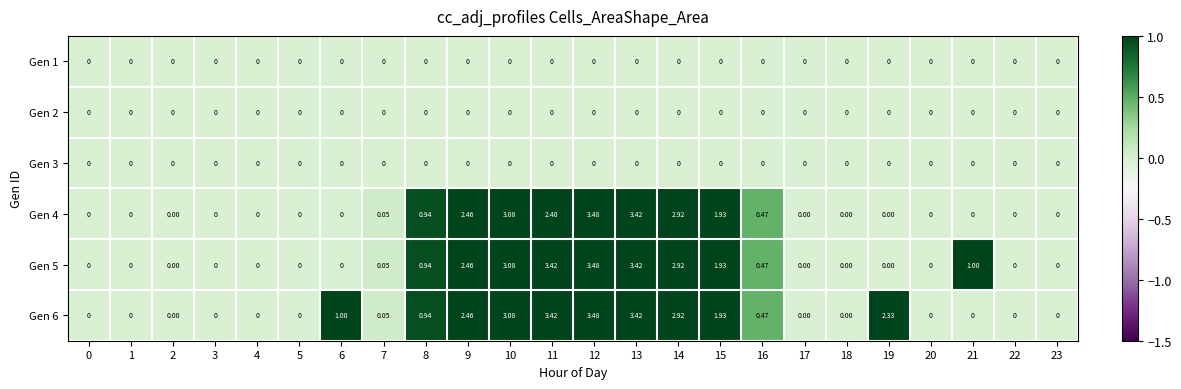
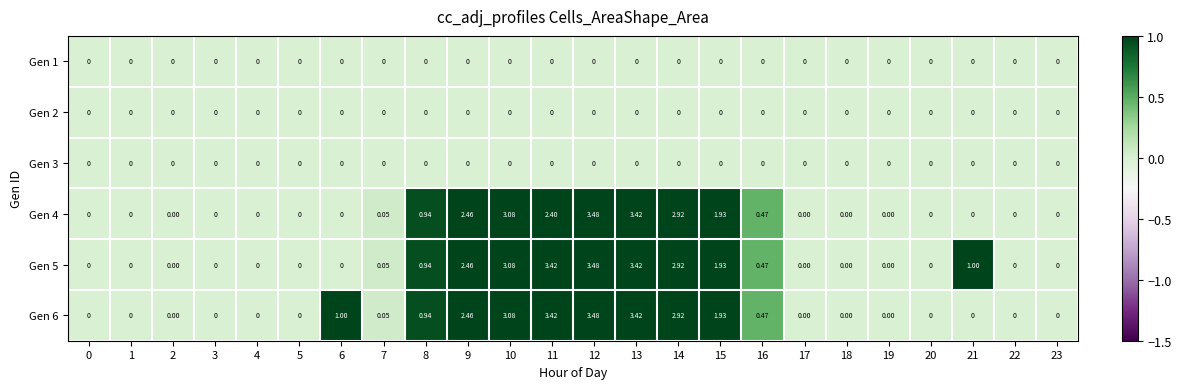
  {
    "Gen 1": {
      "0": 0,
      "1": 0,
      "2": 0,
      "3": 0,
      "4": 0,
      "5": 0,
      "6": 0,
      "7": 0,
      "8": 0,
      "9": 0,
      "10": 0,
      "11": 0,
      "12": 0,
      "13": 0,
      "14": 0,
      "15": 0,
      "16": 0,
      "17": 0,
      "18": 0,
      "19": 0,
      "20": 0,
      "21": 0,
      "22": 0,
      "23": 0
    },
    "Gen 2": {
      "0": 0,
      "1": 0,
      "2": 0,
      "3": 0,
      "4": 0,
      "5": 0,
      "6": 0,
      "7": 0,
      "8": 0,
      "9": 0,
      "10": 0,
      "11": 0,
      "12": 0,
      "13": 0,
      "14": 0,
      "15": 0,
      "16": 0,
      "17": 0,
      "18": 0,
      "19": 0,
      "20": 0,
      "21": 0,
      "22": 0,
      "23": 0
    },
    "Gen 3": {
      "0": 0,
      "1": 0,
      "2": 0,
      "3": 0,
      "4": 0,
      "5": 0,
      "6": 0,
      "7": 0,
      "8": 0,
      "9": 0,
      "10": 0,
      "11": 0,
      "12": 0,
      "13": 0,
      "14": 0,
      "15": 0,
      "16": 0,
      "17": 0,
      "18": 0,
      "19": 0,
      "20": 0,
      "21": 0,
      "22": 0,
      "23": 0
    },
    "Gen 4": {
      "0": 0,
      "1": 0,
      "2": 0.00,
      "3": 0,
      "4": 0,
      "5": 0,
      "6": 0,
      "7": 0.05,
      "8": 0.94,
      "9": 2.46,
      "10": 3.08,
      "11": 2.40,
      "12": 3.48,
      "13": 3.42,
      "14": 2.92,
      "15": 1.93,
      "16": 0.47,
      "17": 0.00,
      "18": 0.00,
      "19": 0.00,
      "20": 0,
      "21": 0,
      "22": 0,
      "23": 0
    },
    "Gen 5": {
      "0": 0,
      "1": 0,
      "2": 0.00,
      "3": 0,
      "4": 0,
      "5": 0,
      "6": 0,
      "7": 0.05,
      "8": 0.94,
      "9": 2.46,
      "10": 3.08,
      "11": 3.42,
      "12": 3.48,
      "13": 3.42,
      "14": 2.92,
      "15": 1.93,
      "16": 0.47,
      "17": 0.00,
      "18": 0.00,
      "19": 0.00,
      "20": 0,
      "21": 1.00,
      "22": 0,
      "23": 0
    },
    "Gen 6": {
      "0": 0,
      "1": 0,
      "2": 0.00,
      "3": 0,
      "4": 0,
      "5": 0,
      "6": 1.00,
      "7": 0.05,
      "8": 0.94,
      "9": 2.46,
      "10": 3.08,
      "11": 3.42,
      "12": 3.48,
      "13": 3.42,
      "14": 2.92,
      "15": 1.93,
      "16": 0.47,
      "17": 0.00,
      "18": 0.00,
-     "19": 2.33,
+     "19": 0.00,
      "20": 0,
      "21": 0,
      "22": 0,
      "23": 0
    }
  }
